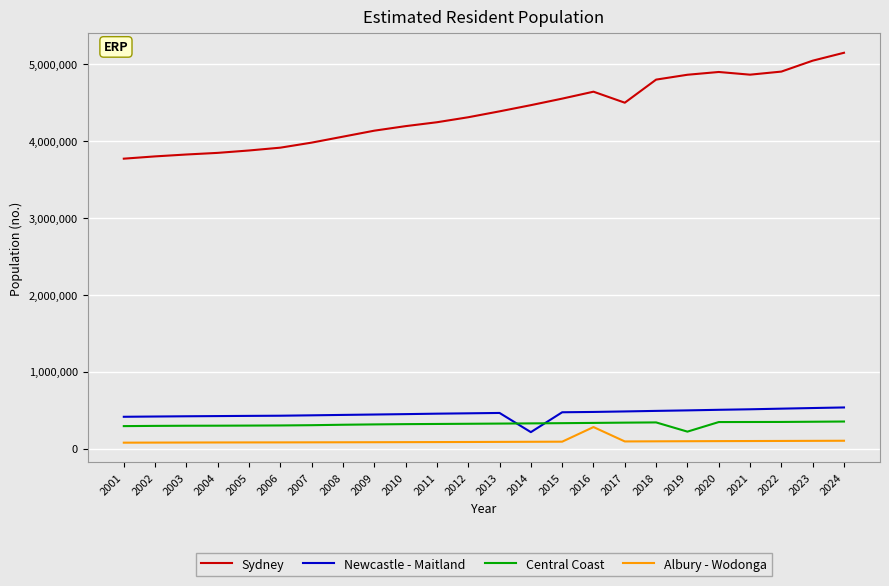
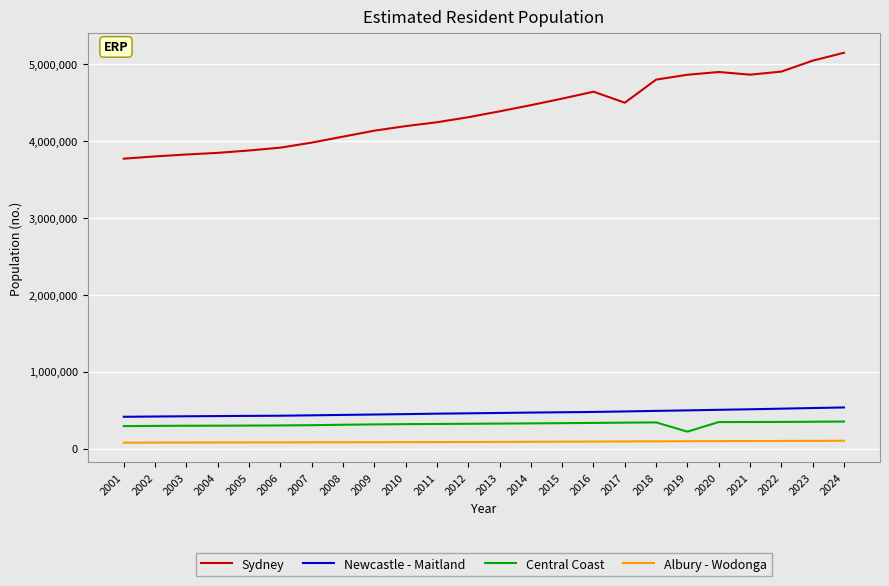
  {
    "Sydney": {
      "2001": "3,800,000",
      "2002": "3,800,000",
      "2003": "3,800,000",
      "2004": "3,800,000",
      "2005": "3,900,000",
      "2006": "3,900,000",
      "2007": "4,000,000",
      "2008": "4,100,000",
      "2009": "4,100,000",
      "2010": "4,200,000",
      "2011": "4,200,000",
      "2012": "4,300,000",
      "2013": "4,400,000",
      "2014": "4,500,000",
      "2015": "4,500,000",
      "2016": "4,600,000",
      "2017": "4,500,000",
      "2018": "4,800,000",
      "2019": "4,900,000",
      "2020": "4,900,000",
      "2021": "4,900,000",
      "2022": "4,900,000",
      "2023": "5,000,000",
      "2024": "5,100,000"
    },
    "Newcastle - Maitland": {
      "2001": "400,000",
      "2002": "400,000",
      "2003": "400,000",
      "2004": "400,000",
      "2005": "400,000",
      "2006": "400,000",
      "2007": "400,000",
      "2008": "400,000",
      "2009": "400,000",
      "2010": "400,000",
      "2011": "500,000",
      "2012": "500,000",
      "2013": "500,000",
-     "2014": "200,000",
+     "2014": "500,000",
      "2015": "500,000",
      "2016": "500,000",
      "2017": "500,000",
      "2018": "500,000",
      "2019": "500,000",
      "2020": "500,000",
      "2021": "500,000",
      "2022": "500,000",
      "2023": "500,000",
      "2024": "500,000"
    },
    "Central Coast": {
      "2001": "300,000",
      "2002": "300,000",
      "2003": "300,000",
      "2004": "300,000",
      "2005": "300,000",
      "2006": "300,000",
      "2007": "300,000",
      "2008": "300,000",
      "2009": "300,000",
      "2010": "300,000",
      "2011": "300,000",
      "2012": "300,000",
      "2013": "300,000",
      "2014": "300,000",
      "2015": "300,000",
      "2016": "300,000",
      "2017": "300,000",
      "2018": "300,000",
      "2019": "200,000",
      "2020": "300,000",
      "2021": "300,000",
      "2022": "300,000",
      "2023": "300,000",
      "2024": "400,000"
    },
    "Albury - Wodonga": {
      "2001": "100,000",
      "2002": "100,000",
      "2003": "100,000",
      "2004": "100,000",
      "2005": "100,000",
      "2006": "100,000",
      "2007": "100,000",
      "2008": "100,000",
      "2009": "100,000",
      "2010": "100,000",
      "2011": "100,000",
      "2012": "100,000",
      "2013": "100,000",
      "2014": "100,000",
      "2015": "100,000",
-     "2016": "300,000",
+     "2016": "100,000",
      "2017": "100,000",
      "2018": "100,000",
      "2019": "100,000",
      "2020": "100,000",
      "2021": "100,000",
      "2022": "100,000",
      "2023": "100,000",
      "2024": "100,000"
    }
  }
